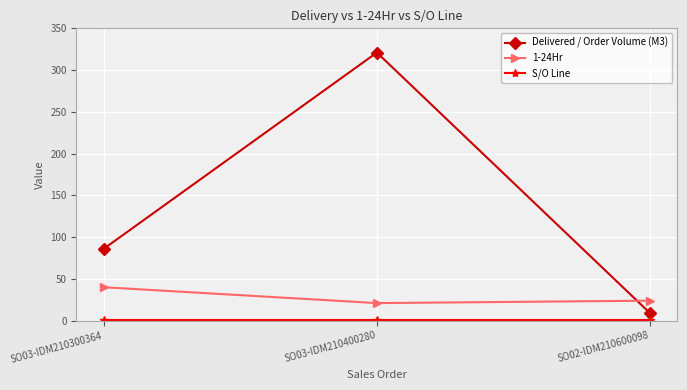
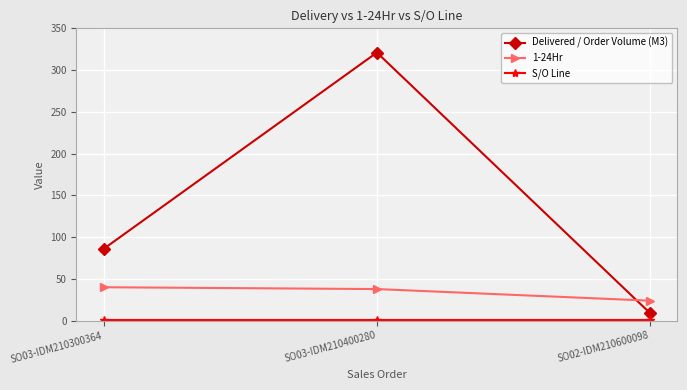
  {
    "1-24Hr": {
      "SO03-IDM210300364": 40,
-     "SO03-IDM210400280": 20,
+     "SO03-IDM210400280": 40,
      "SO02-IDM210600098": 20
    }
  }
